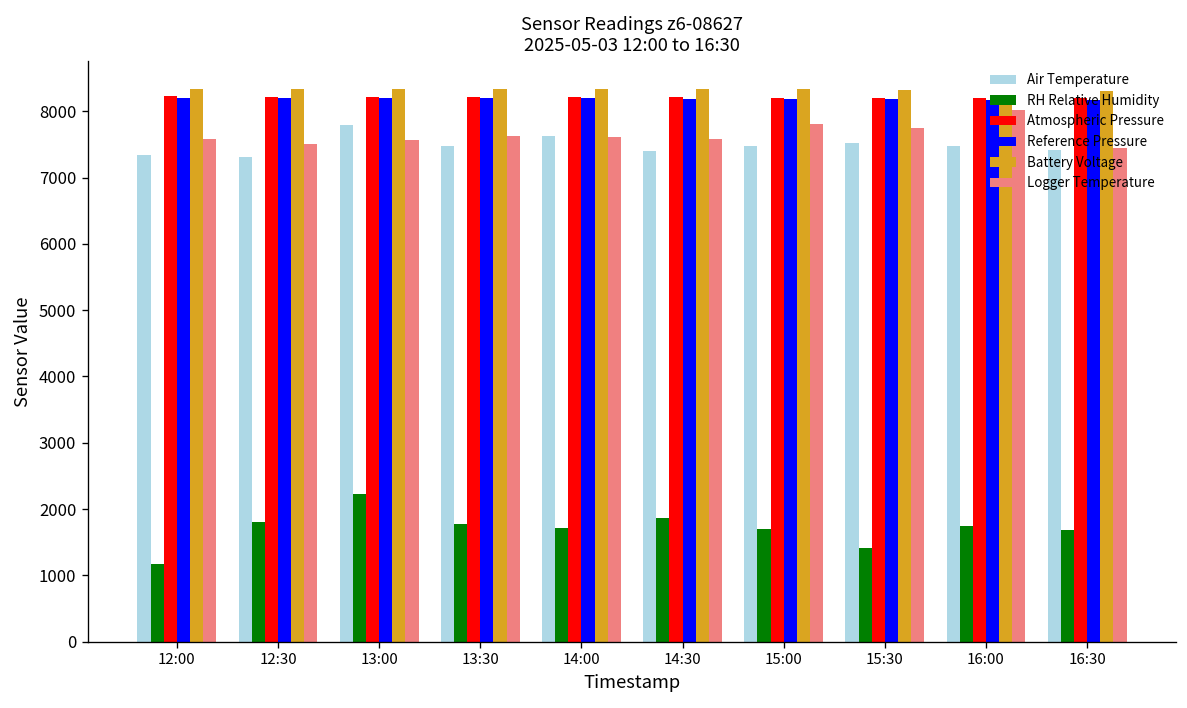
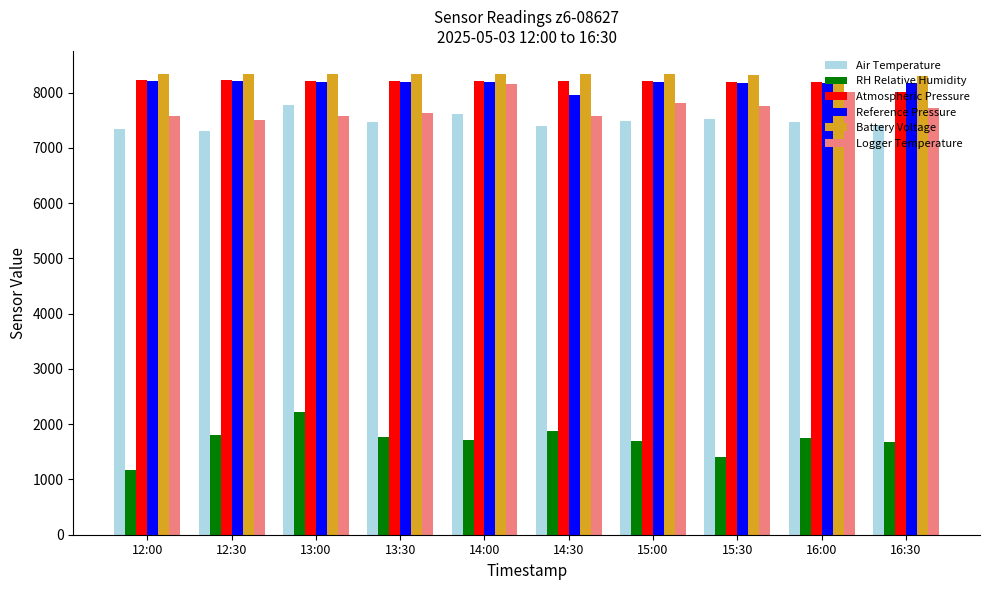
  {
    "Air Temperature": {
      "12:00": 7300,
      "12:30": 7300,
      "13:00": 7800,
      "13:30": 7500,
      "14:00": 7600,
      "14:30": 7400,
      "15:00": 7500,
      "15:30": 7500,
      "16:00": 7500,
      "16:30": 7400
    },
    "RH Relative Humidity": {
      "12:00": 1200,
      "12:30": 1800,
      "13:00": 2200,
      "13:30": 1800,
      "14:00": 1700,
      "14:30": 1900,
      "15:00": 1700,
      "15:30": 1400,
      "16:00": 1700,
      "16:30": 1700
    },
    "Atmospheric Pressure": {
      "12:00": 8200,
      "12:30": 8200,
      "13:00": 8200,
      "13:30": 8200,
      "14:00": 8200,
      "14:30": 8200,
      "15:00": 8200,
      "15:30": 8200,
      "16:00": 8200,
-     "16:30": 8200
+     "16:30": 8000
    },
    "Reference Pressure": {
      "12:00": 8200,
      "12:30": 8200,
      "13:00": 8200,
      "13:30": 8200,
      "14:00": 8200,
-     "14:30": 8200,
+     "14:30": 8000,
      "15:00": 8200,
      "15:30": 8200,
      "16:00": 8200,
      "16:30": 8200
    },
    "Battery Voltage": {
      "12:00": 8300,
      "12:30": 8300,
      "13:00": 8300,
      "13:30": 8300,
      "14:00": 8300,
      "14:30": 8300,
      "15:00": 8300,
      "15:30": 8300,
      "16:00": 8200,
      "16:30": 8300
    },
    "Logger Temperature": {
      "12:00": 7600,
      "12:30": 7500,
      "13:00": 7600,
      "13:30": 7600,
-     "14:00": 7600,
+     "14:00": 8200,
      "14:30": 7600,
      "15:00": 7800,
      "15:30": 7800,
      "16:00": 8000,
-     "16:30": 7400
+     "16:30": 7700
    }
  }
